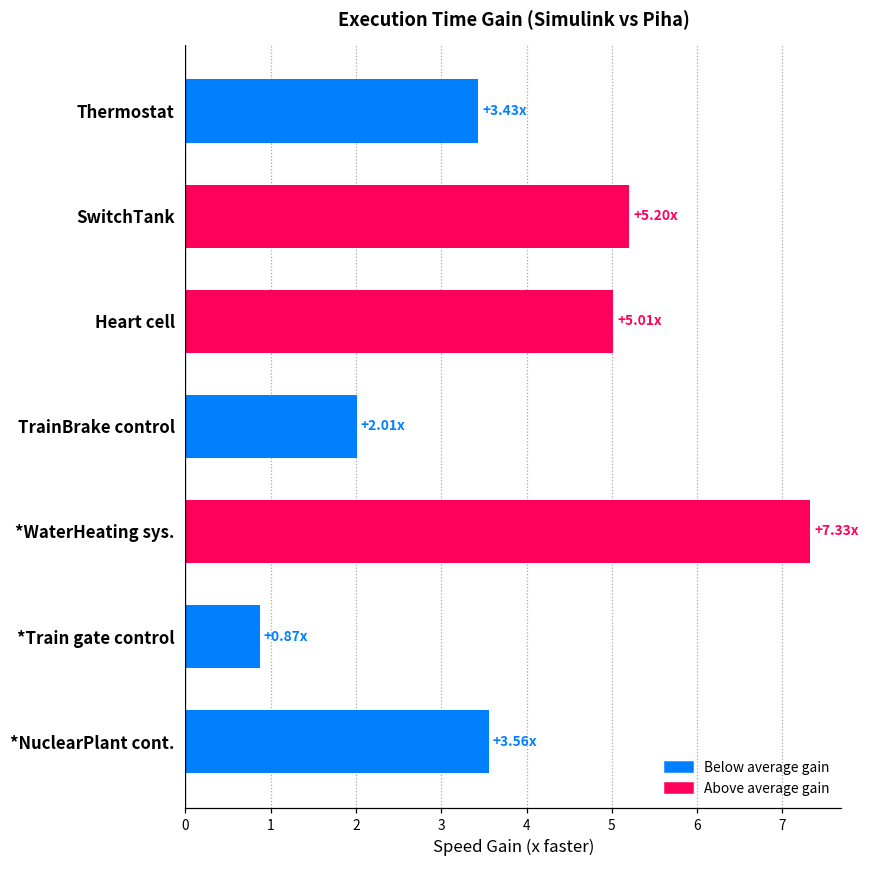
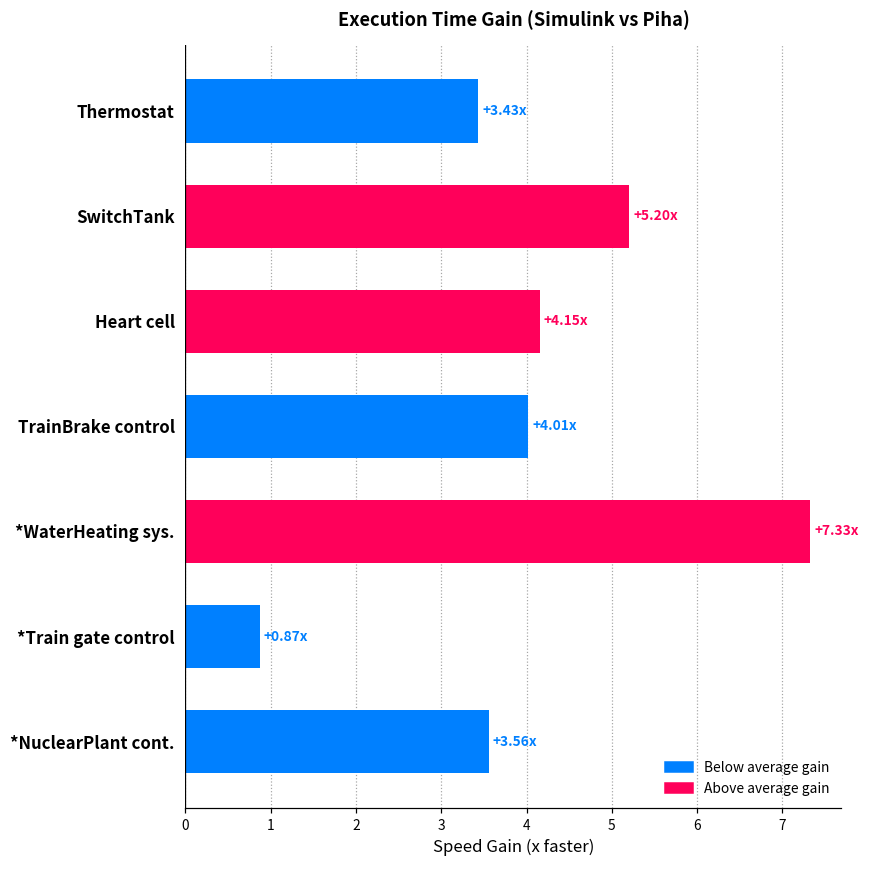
  {
    "Thermostat": "+3.43x",
    "SwitchTank": "+5.20x",
-   "Heart cell": "+5.01x",
-   "TrainBrake control": "+2.01x",
+   "Heart cell": "+4.15x",
+   "TrainBrake control": "+4.01x",
    "*WaterHeating sys.": "+7.33x",
    "*Train gate control": "+0.87x",
    "*NuclearPlant cont.": "+3.56x"
  }
